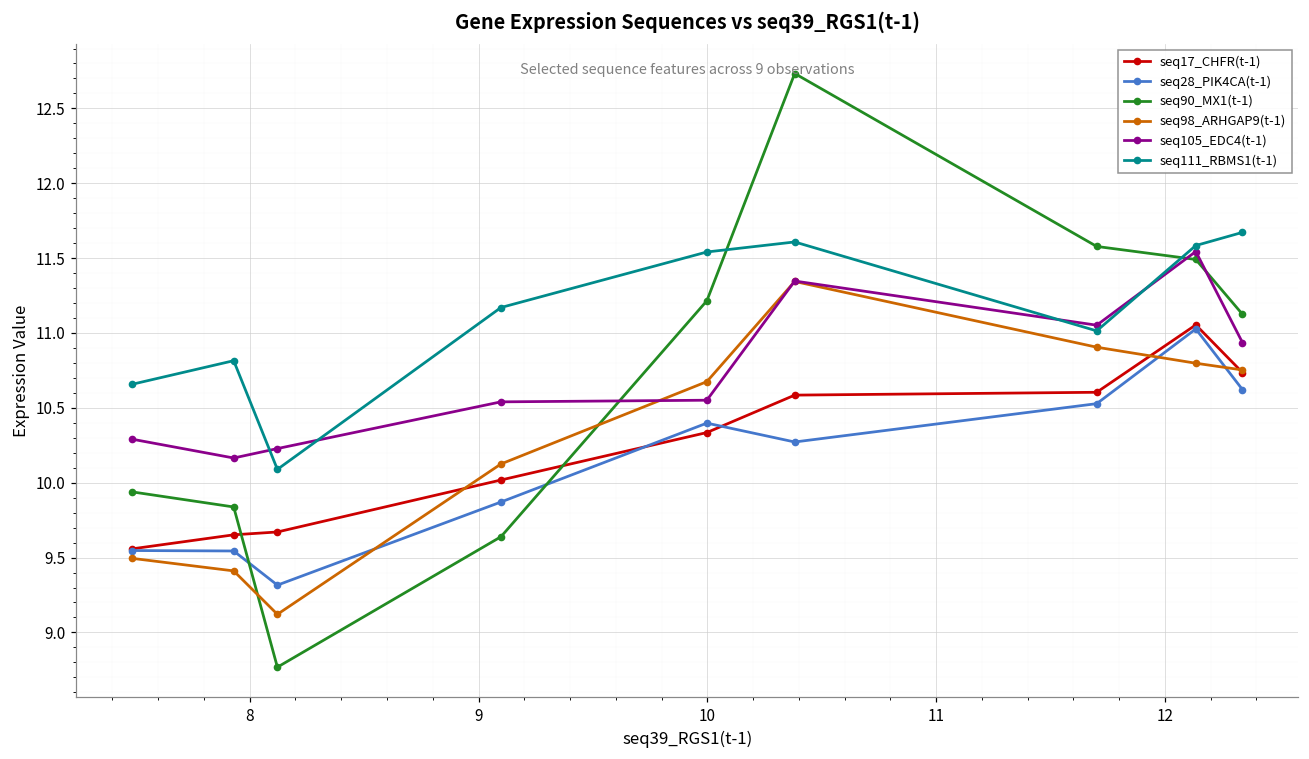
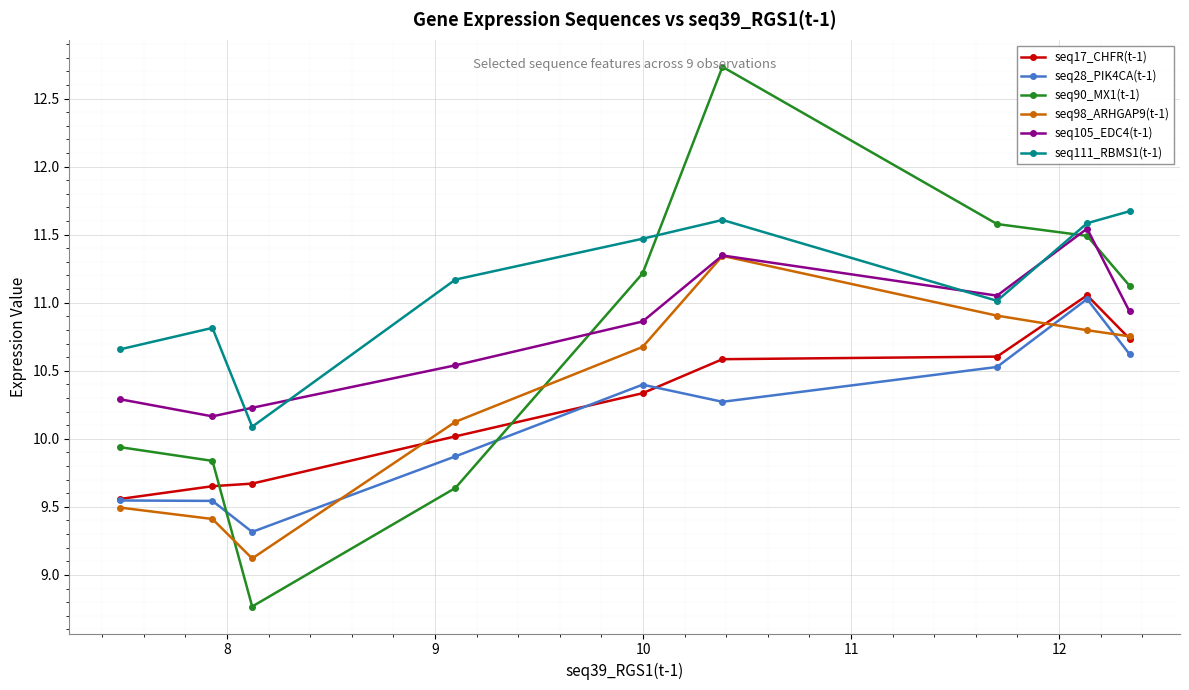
  {
    "seq17_CHFR(t-1)": {
      "10": 10.34
    },
    "seq28_PIK4CA(t-1)": {
      "10": 10.40
    },
    "seq90_MX1(t-1)": {
      "10": 11.22
    },
    "seq98_ARHGAP9(t-1)": {
      "10": 10.68
    },
    "seq105_EDC4(t-1)": {
-     "10": 10.55
+     "10": 10.86
    },
    "seq111_RBMS1(t-1)": {
-     "10": 11.54
+     "10": 11.47
    }
  }
